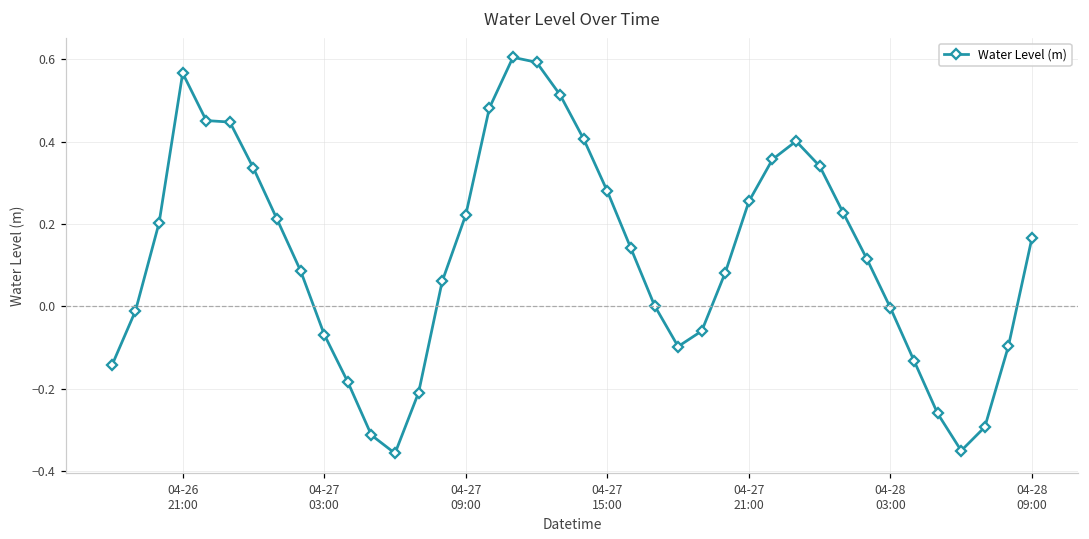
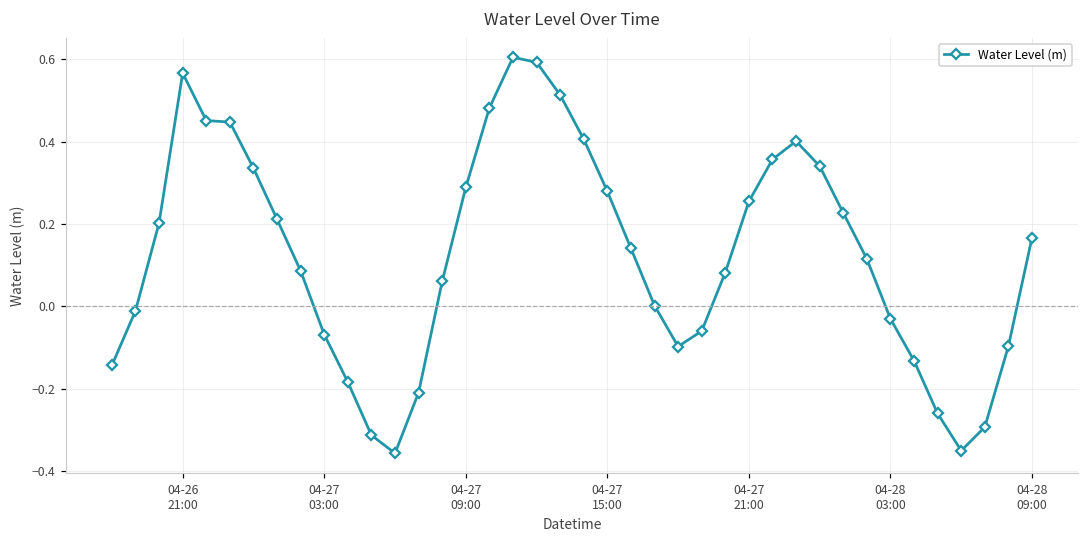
  {
    "04-26 21:00": 0.57,
    "04-27 03:00": -0.07,
-   "04-27 09:00": 0.22,
+   "04-27 09:00": 0.29,
    "04-27 15:00": 0.28,
    "04-27 21:00": 0.25,
-   "04-28 03:00": 0.00,
+   "04-28 03:00": -0.03,
    "04-28 09:00": 0.17
  }
